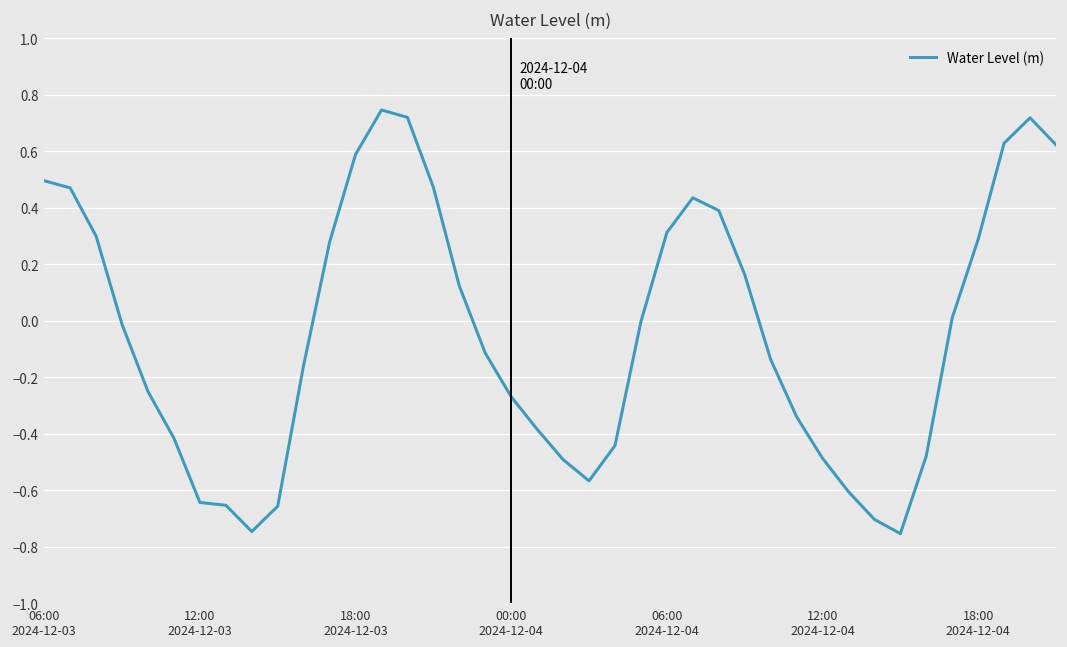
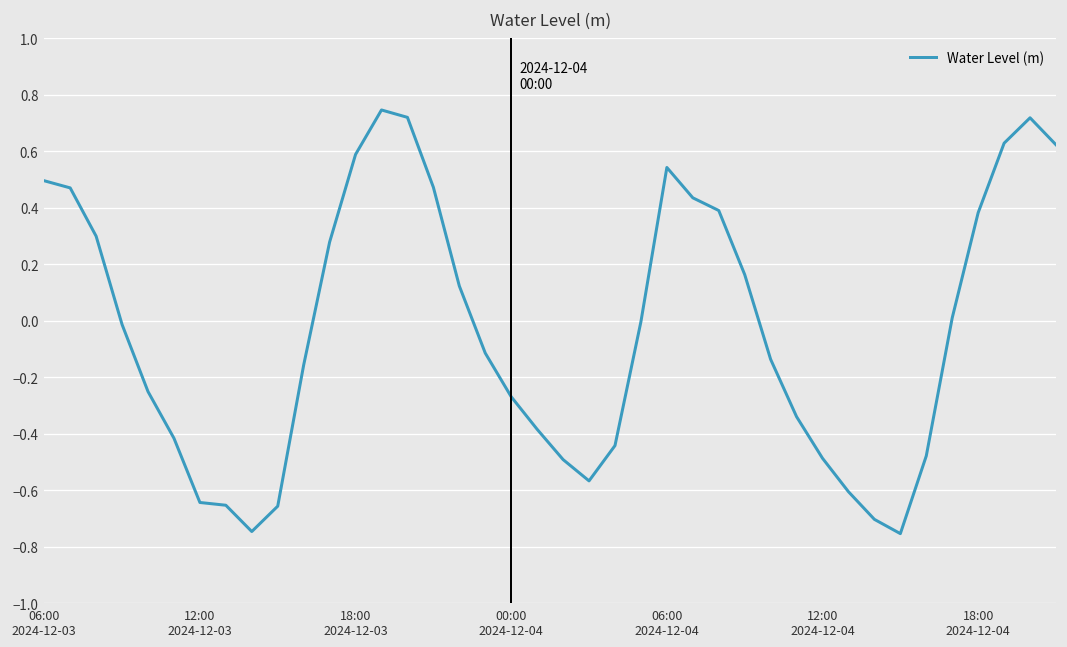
  {
    "06:00 2024-12-03": 0.50,
    "12:00 2024-12-03": -0.64,
    "18:00 2024-12-03": 0.59,
    "00:00 2024-12-04": -0.27,
-   "06:00 2024-12-04": 0.31,
+   "06:00 2024-12-04": 0.54,
    "12:00 2024-12-04": -0.49,
-   "18:00 2024-12-04": 0.29
+   "18:00 2024-12-04": 0.38
  }
